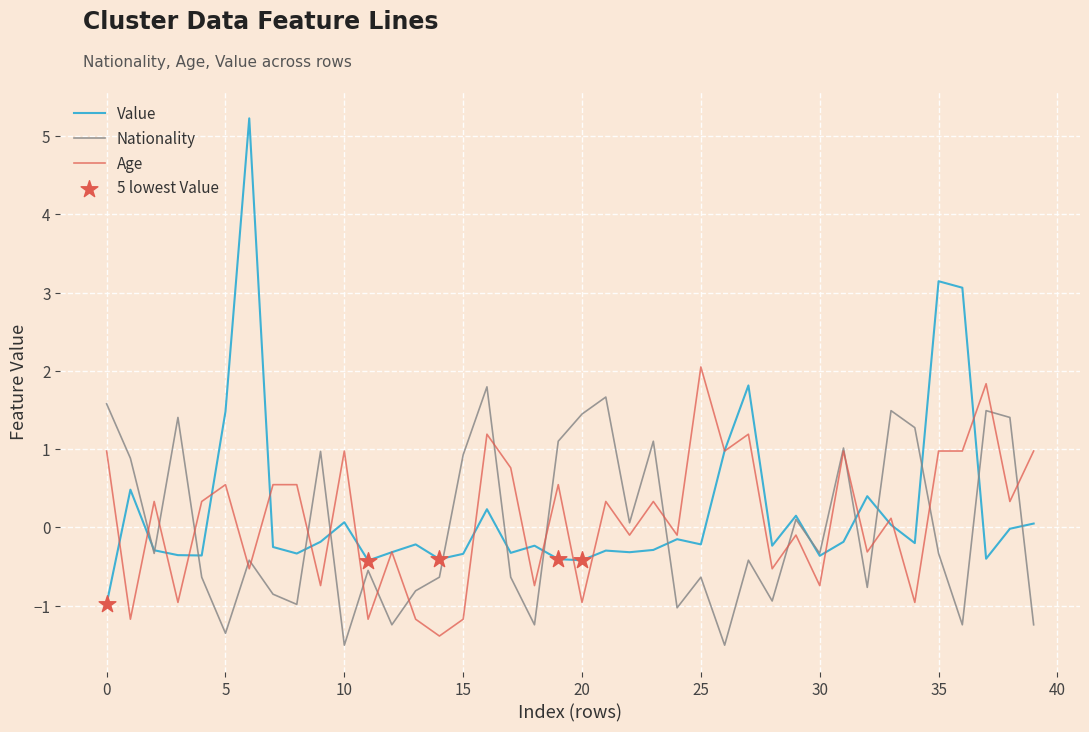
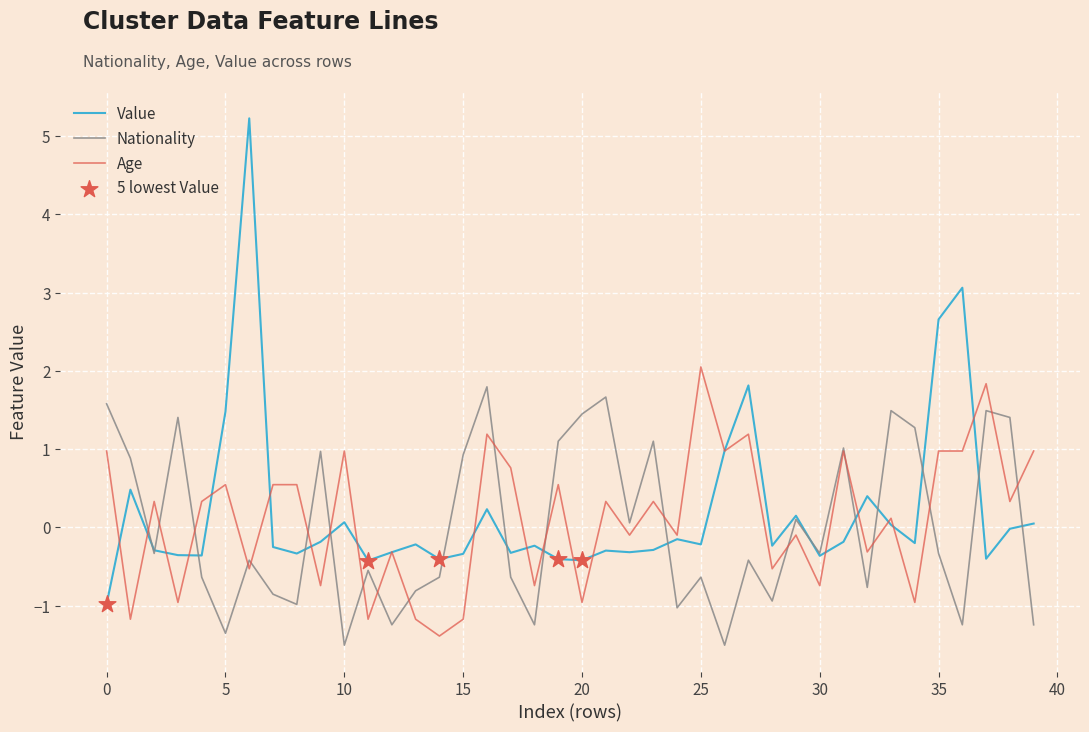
  {
    "Value": {
      "5": 1.5,
      "10": 0.1,
      "15": -0.3,
      "25": -0.2,
-     "35": 3.1
+     "35": 2.7
    },
    "Nationality": {
      "0": 1.6,
      "5": -1.4,
      "10": -1.5,
      "15": 0.9,
      "20": 1.4,
      "25": -0.6,
      "35": -0.3
    }
  }
